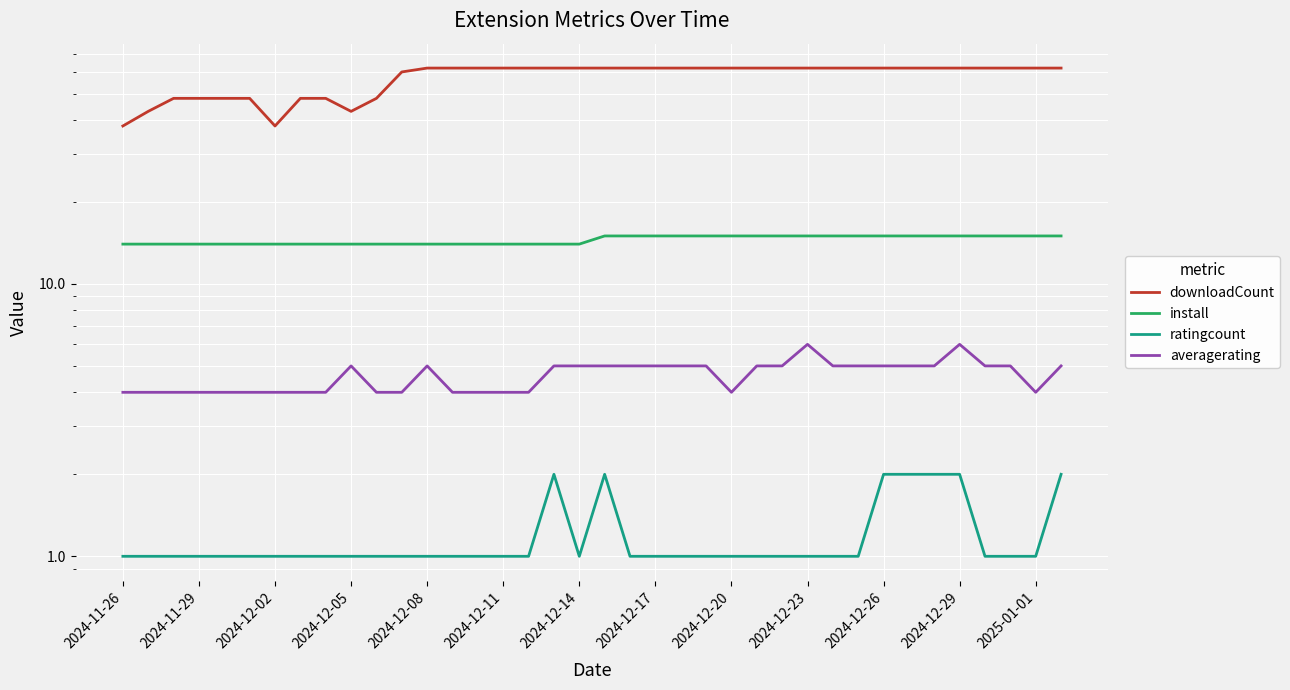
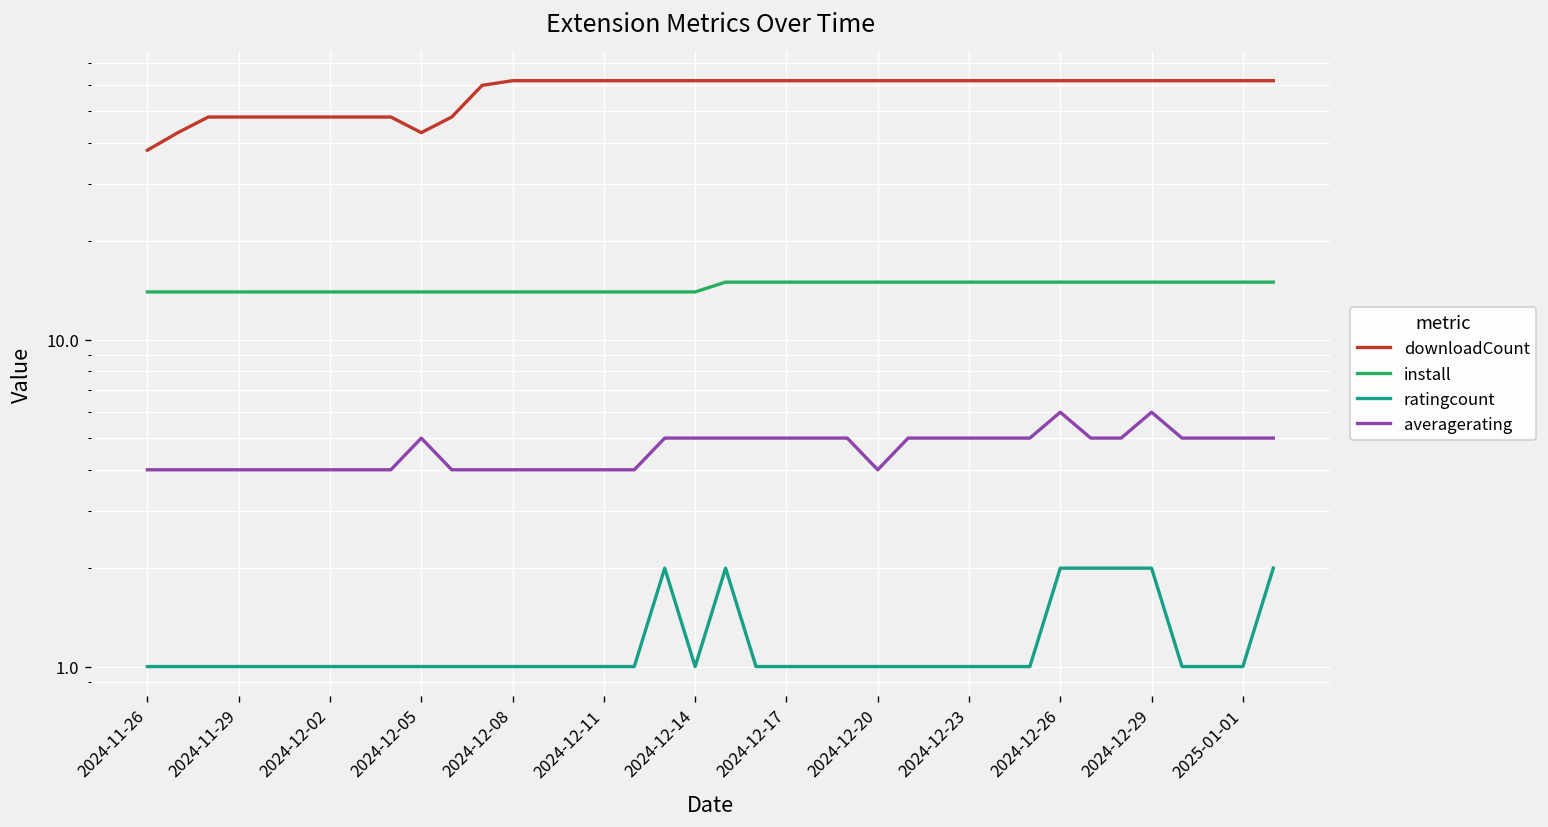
  {
    "downloadCount": {
      "2024-11-26": 38,
      "2024-11-29": 48,
-     "2024-12-02": 38,
+     "2024-12-02": 48,
      "2024-12-05": 43,
      "2024-12-08": 62,
      "2024-12-11": 62,
      "2024-12-14": 62,
      "2024-12-17": 62,
      "2024-12-20": 62,
      "2024-12-23": 62,
      "2024-12-26": 62,
      "2024-12-29": 62,
      "2025-01-01": 62
    },
    "averagerating": {
      "2024-11-26": 4,
      "2024-11-29": 4,
      "2024-12-02": 4,
      "2024-12-05": 5,
-     "2024-12-08": 5,
+     "2024-12-08": 4,
      "2024-12-11": 4,
      "2024-12-14": 5,
      "2024-12-17": 5,
      "2024-12-20": 4,
-     "2024-12-23": 6,
-     "2024-12-26": 5,
+     "2024-12-23": 5,
+     "2024-12-26": 6,
      "2024-12-29": 6,
-     "2025-01-01": 4
+     "2025-01-01": 5
    }
  }
